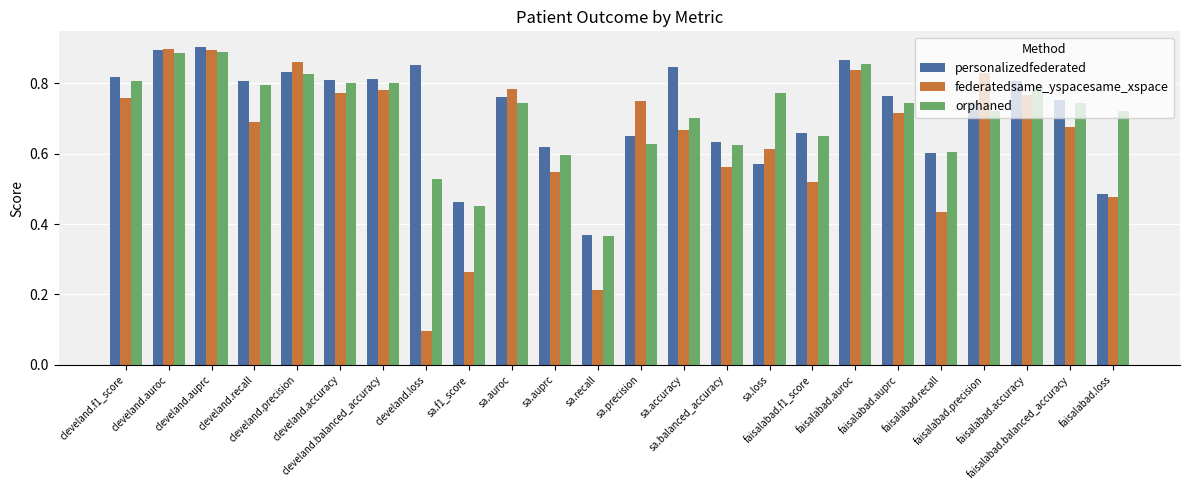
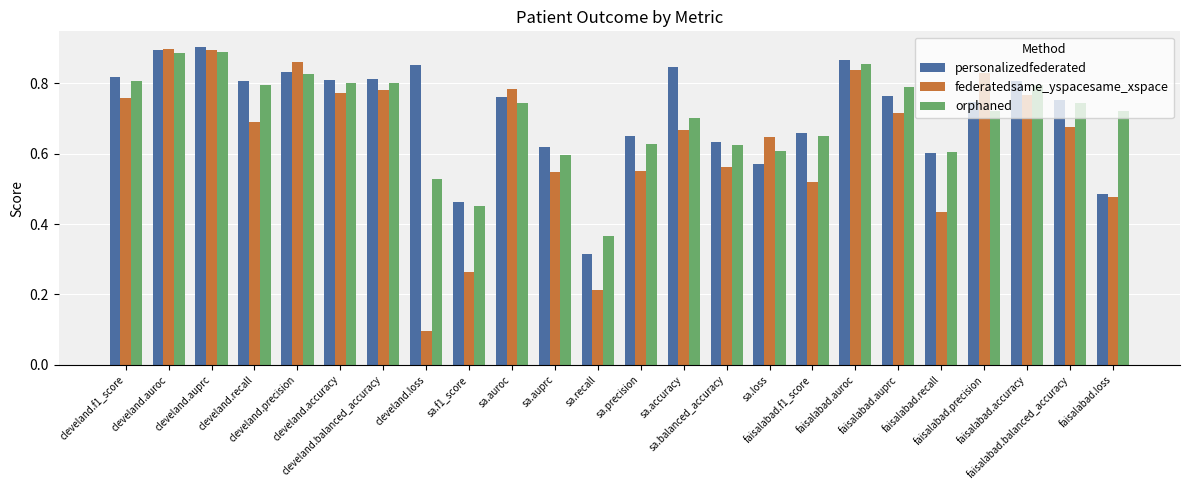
  {
    "personalizedfederated": {
      "cleveland.f1_score": 0.82,
      "cleveland.auroc": 0.90,
      "cleveland.auprc": 0.90,
      "cleveland.recall": 0.81,
      "cleveland.precision": 0.83,
      "cleveland.accuracy": 0.81,
      "cleveland.balanced_accuracy": 0.81,
      "cleveland.loss": 0.85,
      "sa.f1_score": 0.46,
      "sa.auroc": 0.76,
      "sa.auprc": 0.62,
-     "sa.recall": 0.37,
+     "sa.recall": 0.31,
      "sa.precision": 0.65,
      "sa.accuracy": 0.85,
      "sa.balanced_accuracy": 0.63,
      "sa.loss": 0.57,
      "faisalabad.f1_score": 0.66,
      "faisalabad.auroc": 0.87,
      "faisalabad.auprc": 0.76,
      "faisalabad.recall": 0.60,
      "faisalabad.loss": 0.49
    },
    "federatedsame_yspacesame_xspace": {
      "cleveland.f1_score": 0.76,
      "cleveland.auroc": 0.90,
      "cleveland.auprc": 0.90,
      "cleveland.recall": 0.69,
      "cleveland.precision": 0.86,
      "cleveland.accuracy": 0.77,
      "cleveland.balanced_accuracy": 0.78,
      "cleveland.loss": 0.10,
      "sa.f1_score": 0.26,
      "sa.auroc": 0.78,
      "sa.auprc": 0.55,
      "sa.recall": 0.21,
-     "sa.precision": 0.75,
+     "sa.precision": 0.55,
      "sa.accuracy": 0.67,
      "sa.balanced_accuracy": 0.56,
-     "sa.loss": 0.61,
+     "sa.loss": 0.65,
      "faisalabad.f1_score": 0.52,
      "faisalabad.auroc": 0.84,
      "faisalabad.auprc": 0.72,
      "faisalabad.recall": 0.43,
      "faisalabad.balanced_accuracy": 0.68,
      "faisalabad.loss": 0.48
    },
    "orphaned": {
      "cleveland.f1_score": 0.81,
      "cleveland.auroc": 0.89,
      "cleveland.auprc": 0.89,
      "cleveland.recall": 0.80,
      "cleveland.precision": 0.83,
      "cleveland.accuracy": 0.80,
      "cleveland.balanced_accuracy": 0.80,
      "cleveland.loss": 0.53,
      "sa.f1_score": 0.45,
      "sa.auroc": 0.74,
      "sa.auprc": 0.60,
      "sa.recall": 0.37,
      "sa.precision": 0.63,
      "sa.accuracy": 0.70,
      "sa.balanced_accuracy": 0.62,
-     "sa.loss": 0.77,
+     "sa.loss": 0.61,
      "faisalabad.f1_score": 0.65,
      "faisalabad.auroc": 0.86,
-     "faisalabad.auprc": 0.74,
+     "faisalabad.auprc": 0.79,
      "faisalabad.recall": 0.61
    }
  }
